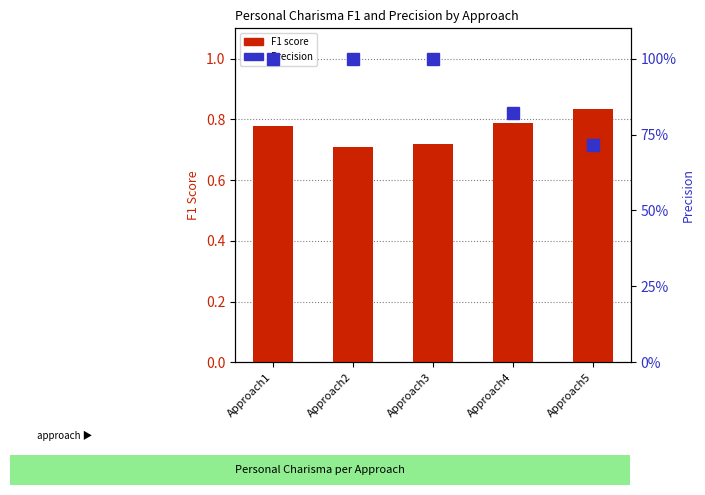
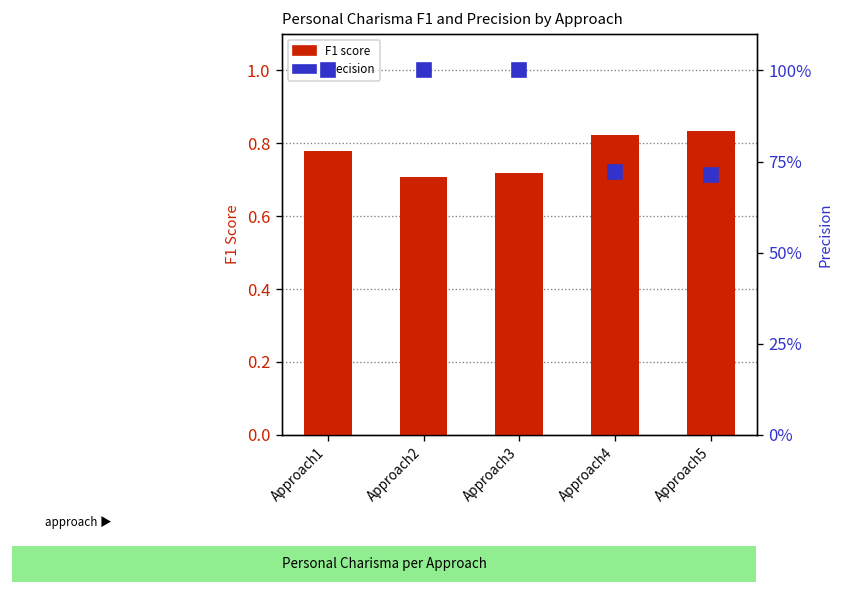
  {
    "F1 score": {
      "Approach1": "0.78",
      "Approach2": "0.71",
      "Approach3": "0.72",
-     "Approach4": "0.79",
+     "Approach4": "0.82",
      "Approach5": "0.83"
    },
    "Precision": {
      "Approach2": "100%",
      "Approach3": "100%",
-     "Approach4": "82%",
+     "Approach4": "72%",
      "Approach5": "71%"
    }
  }
